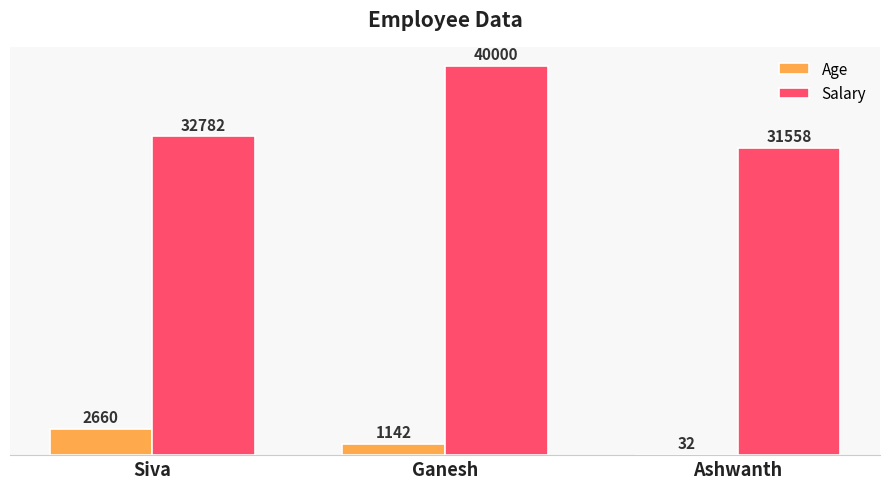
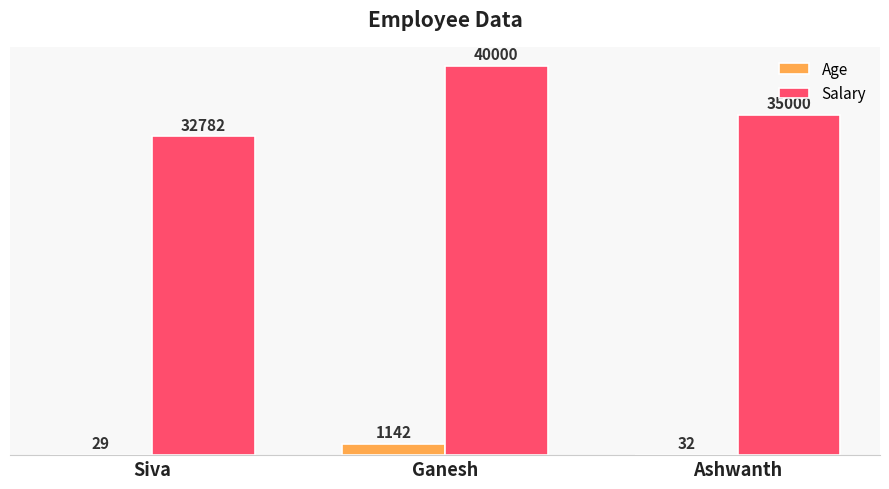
  {
    "Age": {
-     "Siva": 2660,
+     "Siva": 29,
      "Ganesh": 1142,
      "Ashwanth": 32
    },
    "Salary": {
      "Siva": 32782,
      "Ganesh": 40000,
-     "Ashwanth": 31558
+     "Ashwanth": 35000
    }
  }
